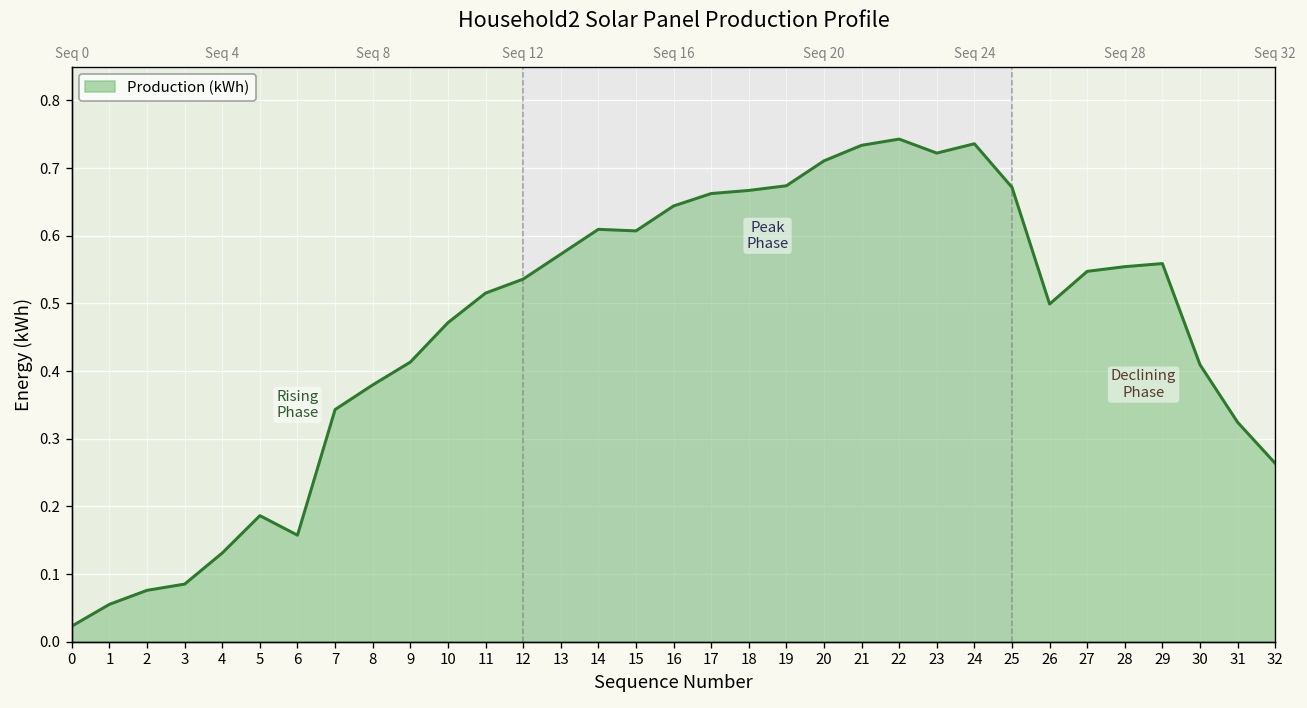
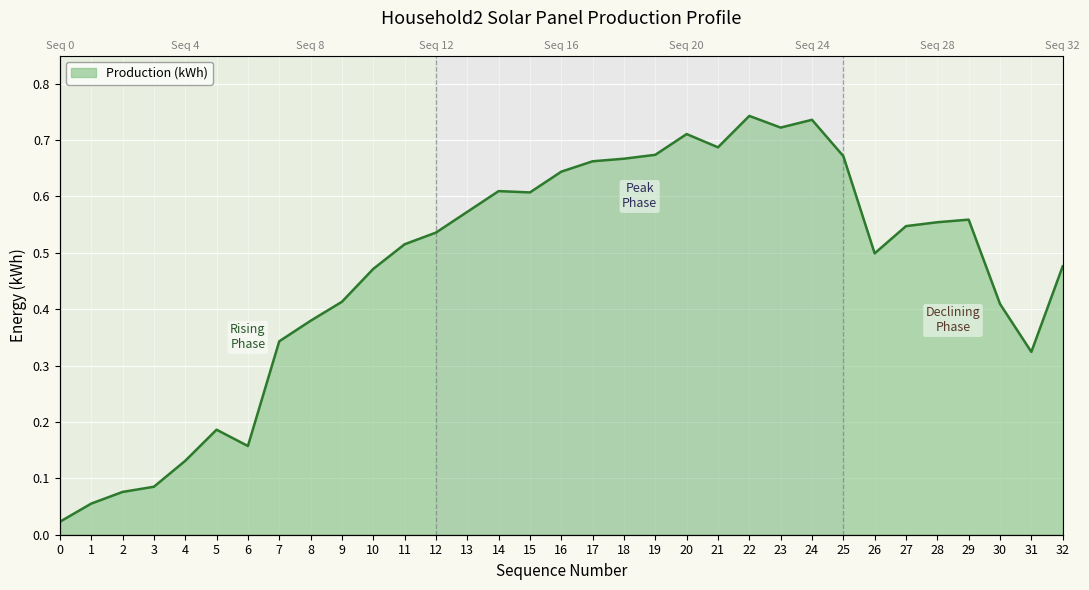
  {
    "0": 0.02,
    "1": 0.06,
    "2": 0.08,
    "3": 0.09,
    "4": 0.13,
    "5": 0.19,
    "6": 0.16,
    "7": 0.34,
    "8": 0.38,
    "9": 0.41,
    "10": 0.47,
    "11": 0.52,
    "12": 0.54,
    "13": 0.57,
    "14": 0.61,
    "15": 0.61,
    "16": 0.64,
    "17": 0.66,
    "18": 0.67,
    "19": 0.67,
    "20": 0.71,
-   "21": 0.73,
+   "21": 0.69,
    "22": 0.74,
    "23": 0.72,
    "24": 0.74,
    "25": 0.67,
    "26": 0.50,
    "27": 0.55,
    "28": 0.55,
    "29": 0.56,
    "30": 0.41,
    "31": 0.32,
-   "32": 0.26
+   "32": 0.48
  }
